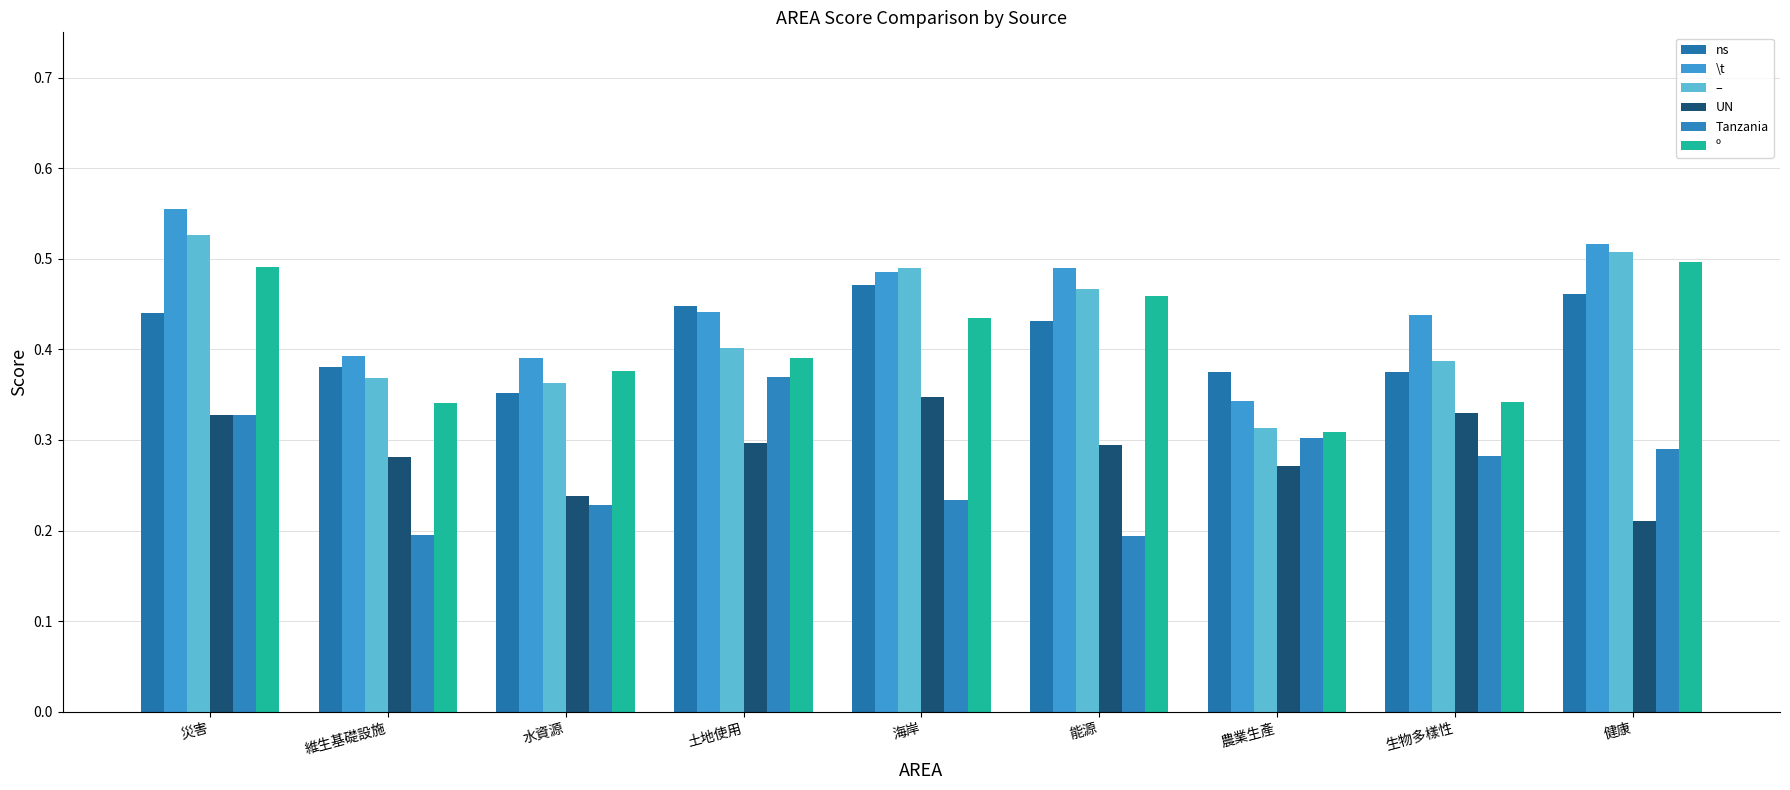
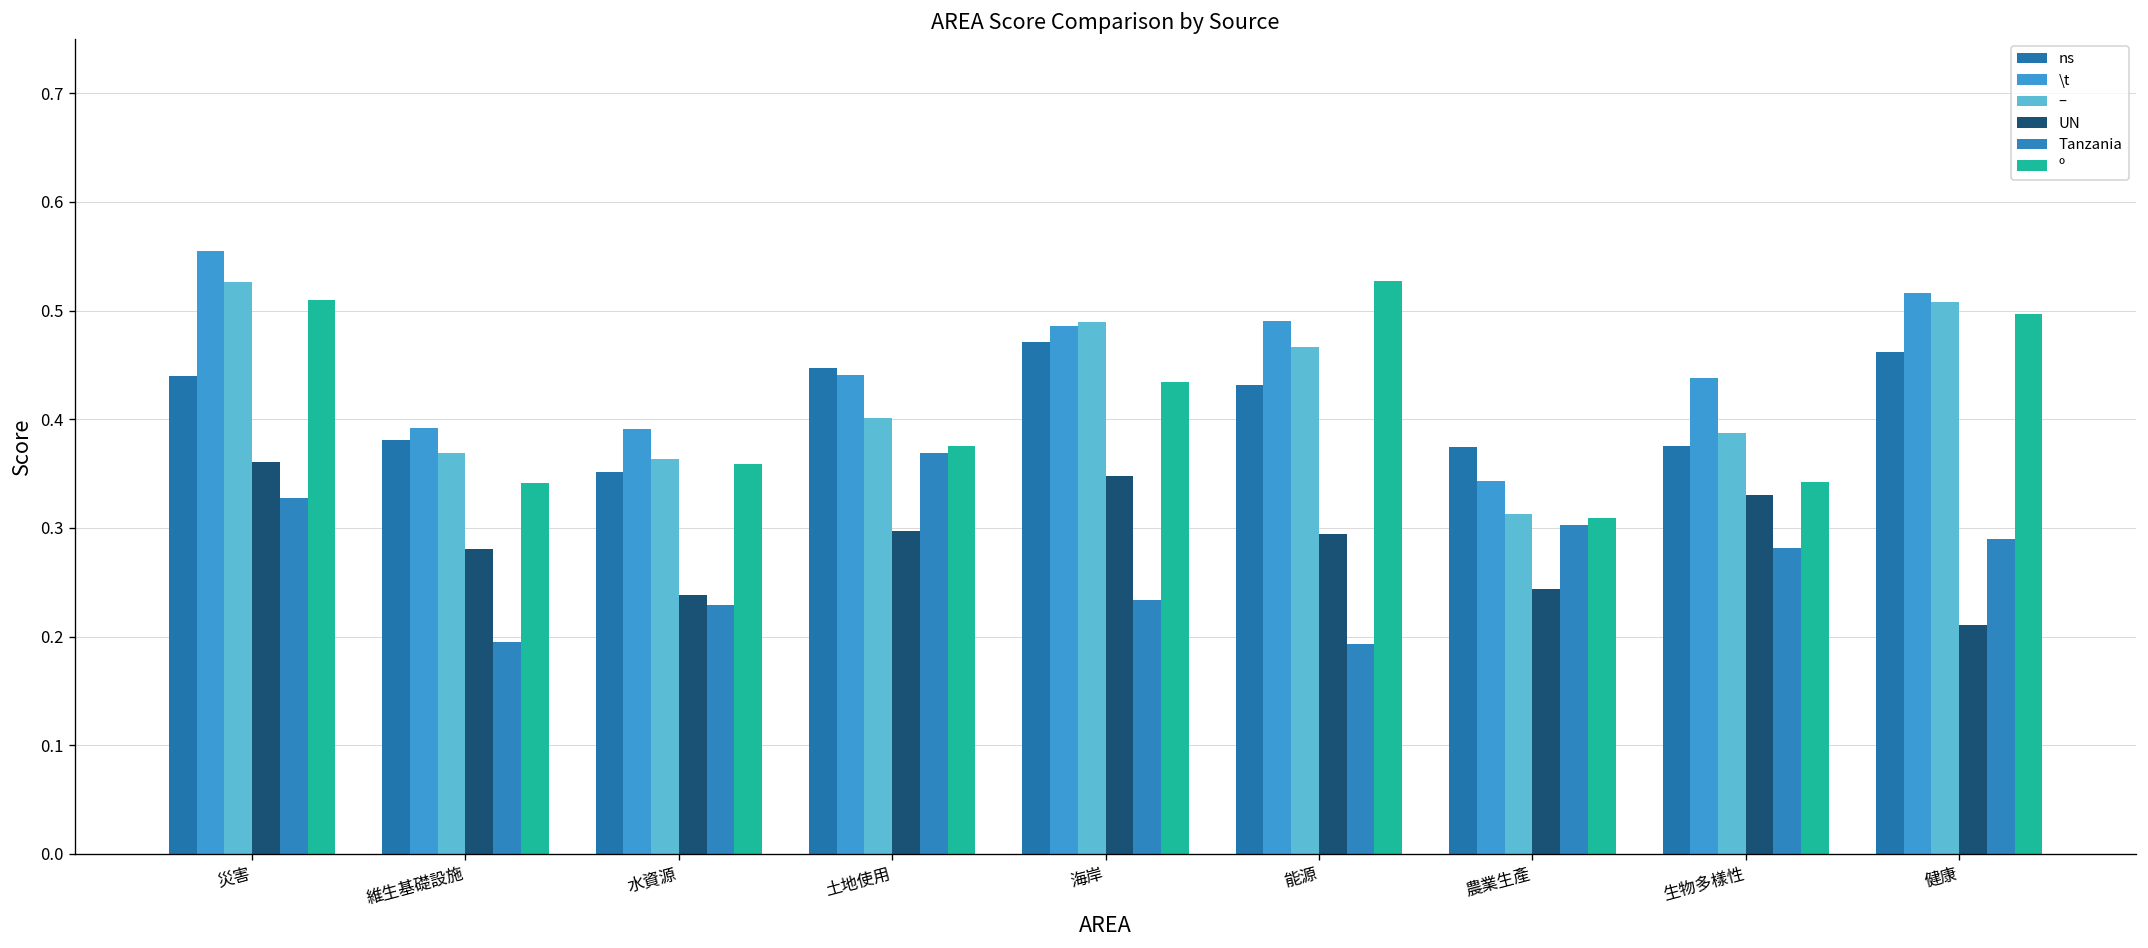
  {
    "UN": {
-     "災害": 0.33,
+     "災害": 0.36,
      "維生基礎設施": 0.28,
      "水資源": 0.24,
      "土地使用": 0.30,
      "海岸": 0.35,
      "能源": 0.29,
-     "農業生產": 0.27,
+     "農業生產": 0.24,
      "生物多樣性": 0.33,
      "健康": 0.21
    },
    "º": {
-     "災害": 0.49,
+     "災害": 0.51,
      "維生基礎設施": 0.34,
-     "水資源": 0.38,
-     "土地使用": 0.39,
+     "水資源": 0.36,
+     "土地使用": 0.38,
      "海岸": 0.43,
-     "能源": 0.46,
+     "能源": 0.53,
      "農業生產": 0.31,
      "生物多樣性": 0.34,
      "健康": 0.50
    }
  }
